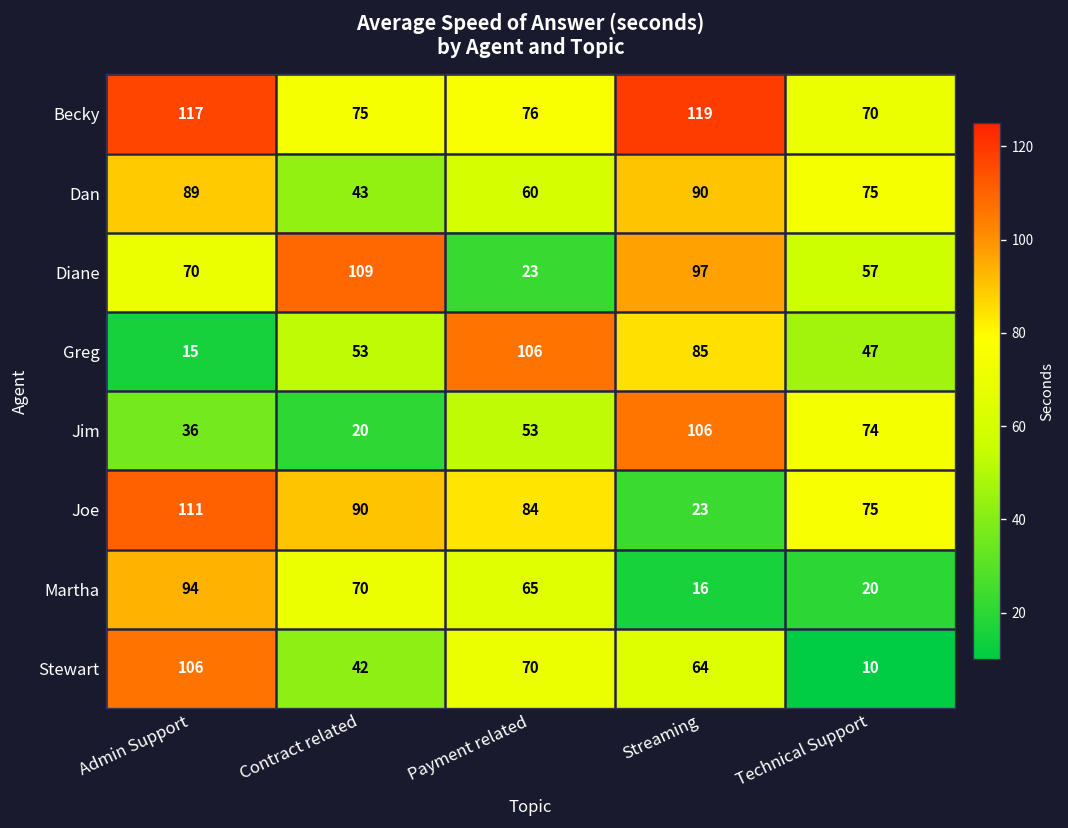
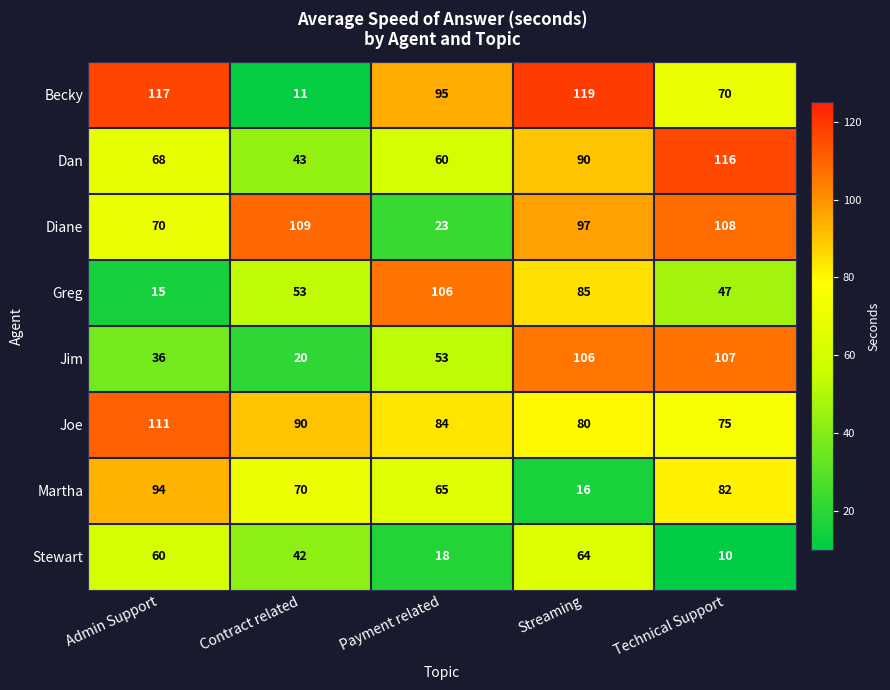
  {
    "Becky": {
      "Admin Support": 117,
-     "Contract related": 75,
-     "Payment related": 76,
+     "Contract related": 11,
+     "Payment related": 95,
      "Streaming": 119,
      "Technical Support": 70
    },
    "Dan": {
-     "Admin Support": 89,
+     "Admin Support": 68,
      "Contract related": 43,
      "Payment related": 60,
      "Streaming": 90,
-     "Technical Support": 75
+     "Technical Support": 116
    },
    "Diane": {
      "Admin Support": 70,
      "Contract related": 109,
      "Payment related": 23,
      "Streaming": 97,
-     "Technical Support": 57
+     "Technical Support": 108
    },
    "Greg": {
      "Admin Support": 15,
      "Contract related": 53,
      "Payment related": 106,
      "Streaming": 85,
      "Technical Support": 47
    },
    "Jim": {
      "Admin Support": 36,
      "Contract related": 20,
      "Payment related": 53,
      "Streaming": 106,
-     "Technical Support": 74
+     "Technical Support": 107
    },
    "Joe": {
      "Admin Support": 111,
      "Contract related": 90,
      "Payment related": 84,
-     "Streaming": 23,
+     "Streaming": 80,
      "Technical Support": 75
    },
    "Martha": {
      "Admin Support": 94,
      "Contract related": 70,
      "Payment related": 65,
      "Streaming": 16,
-     "Technical Support": 20
+     "Technical Support": 82
    },
    "Stewart": {
-     "Admin Support": 106,
+     "Admin Support": 60,
      "Contract related": 42,
-     "Payment related": 70,
+     "Payment related": 18,
      "Streaming": 64,
      "Technical Support": 10
    }
  }
